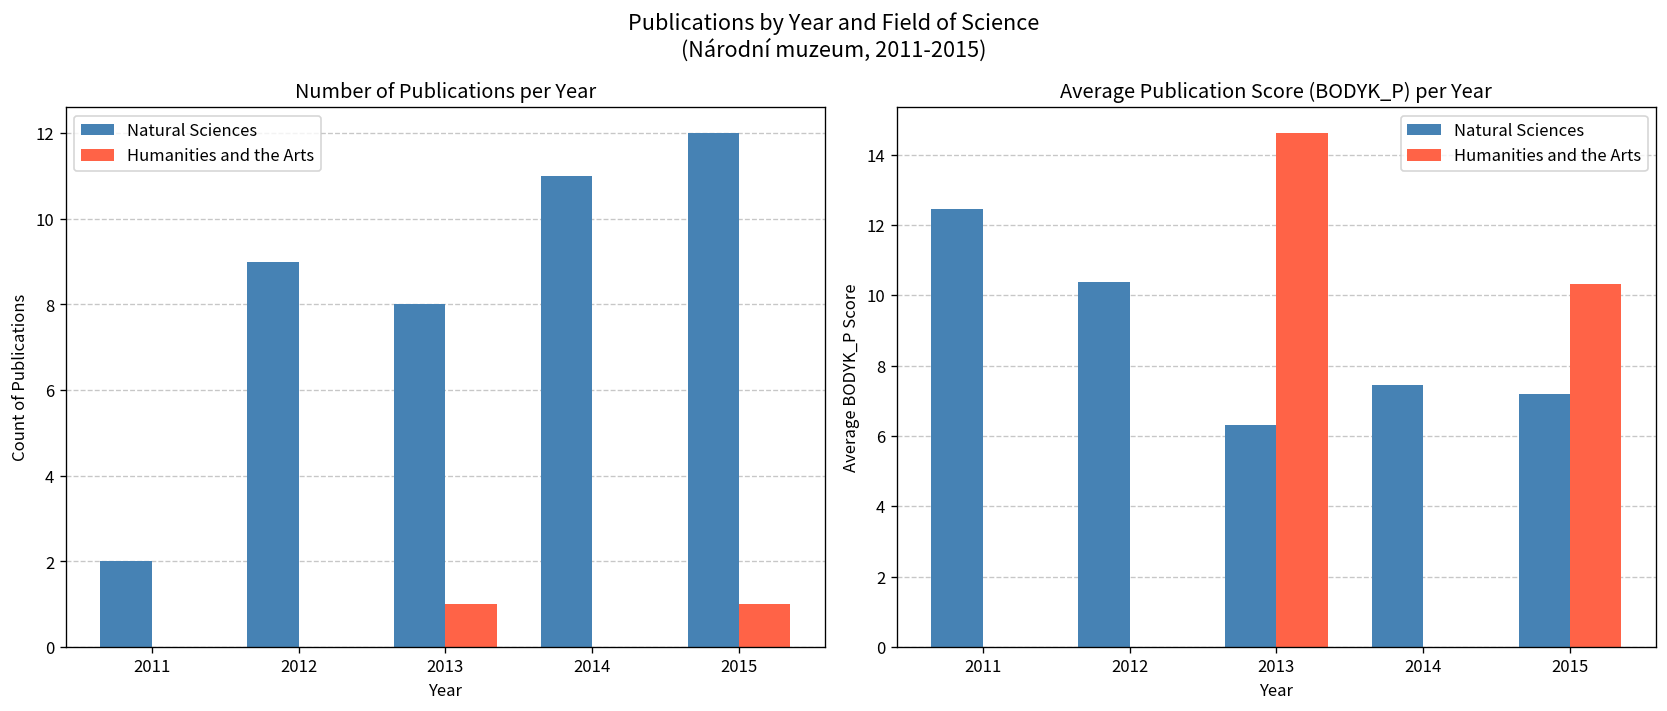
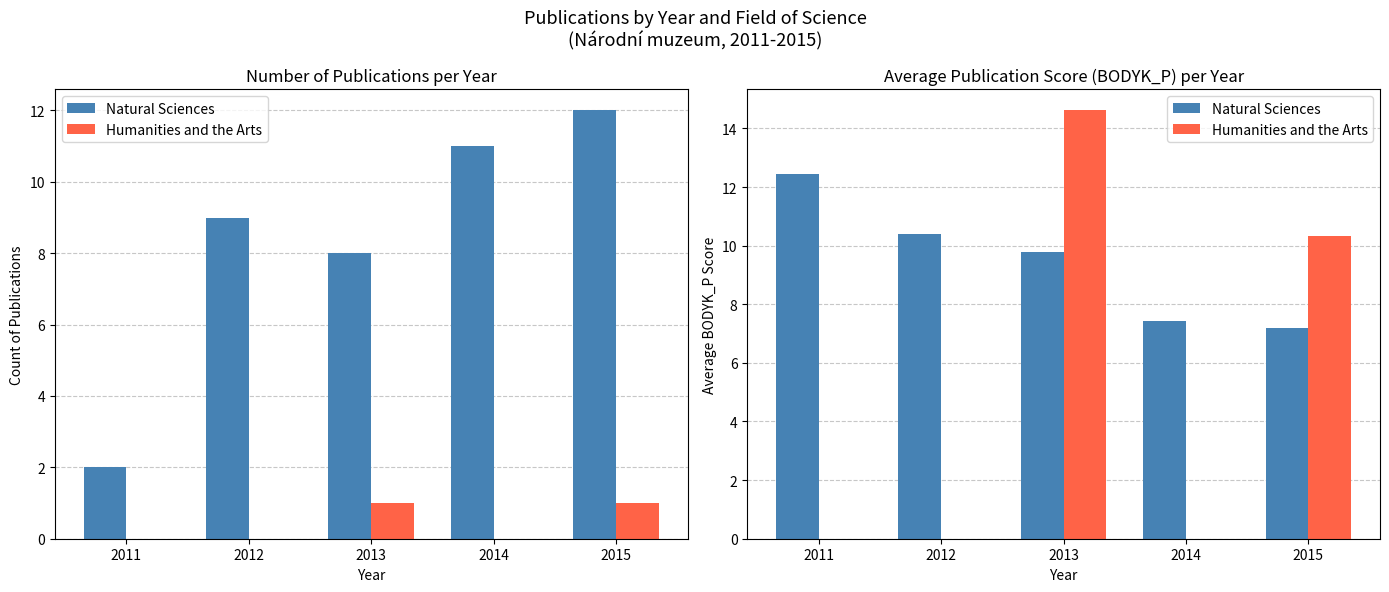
  {
    "Number of Publications per Year": {
      "Natural Sciences": {
        "2011": 2.0,
        "2012": 9.0,
        "2013": 8.0,
        "2014": 11.0,
        "2015": 12.0
      },
      "Humanities and the Arts": {
        "2011": 0.0,
        "2012": 0.0,
        "2013": 1.0,
        "2014": 0.0,
        "2015": 1.0
      }
    },
    "Average Publication Score (BODYK_P) per Year": {
      "Natural Sciences": {
        "2011": 12.5,
        "2012": 10.4,
-       "2013": 6.3,
+       "2013": 9.8,
        "2014": 7.4,
        "2015": 7.2
      },
      "Humanities and the Arts": {
        "2011": 0.0,
        "2012": 0.0,
        "2013": 14.6,
        "2014": 0.0,
        "2015": 10.3
      }
    }
  }
